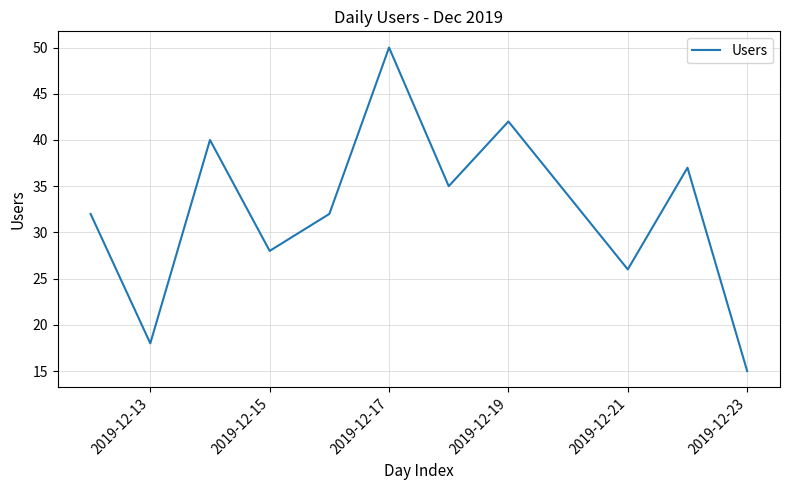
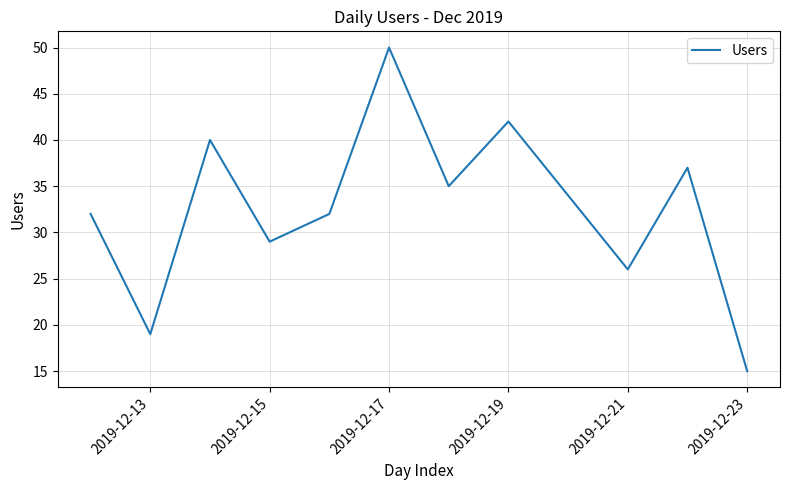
  {
-   "2019-12-13": 18,
-   "2019-12-15": 28,
+   "2019-12-13": 19,
+   "2019-12-15": 29,
    "2019-12-17": 50,
    "2019-12-19": 42,
    "2019-12-21": 26,
    "2019-12-23": 15
  }
